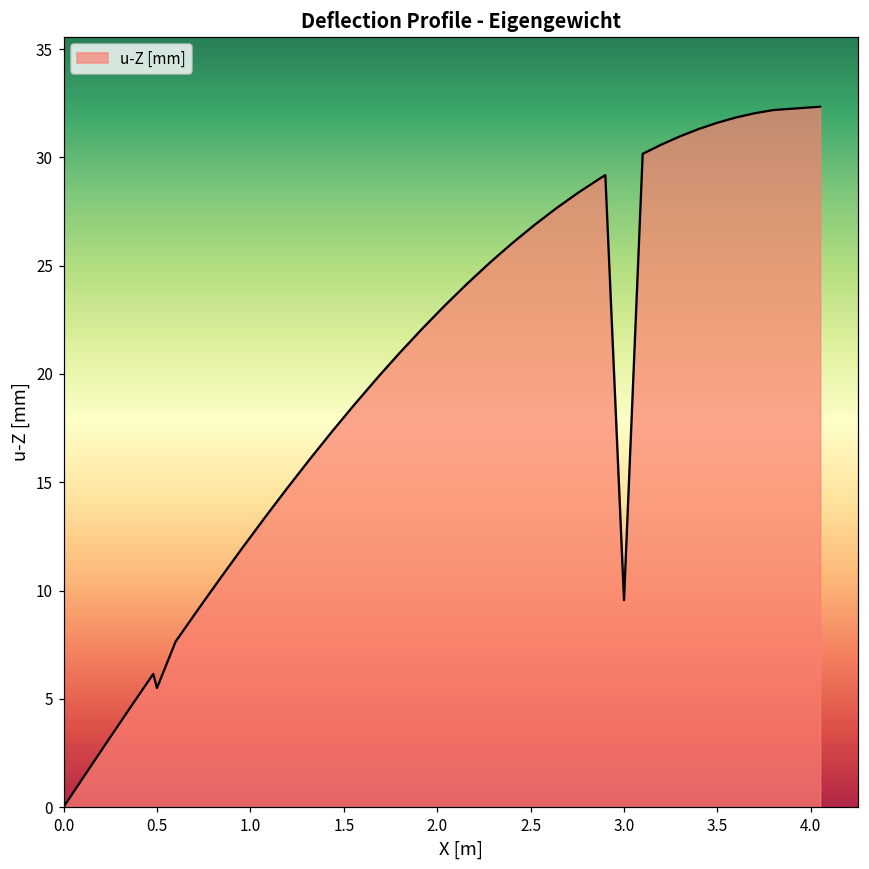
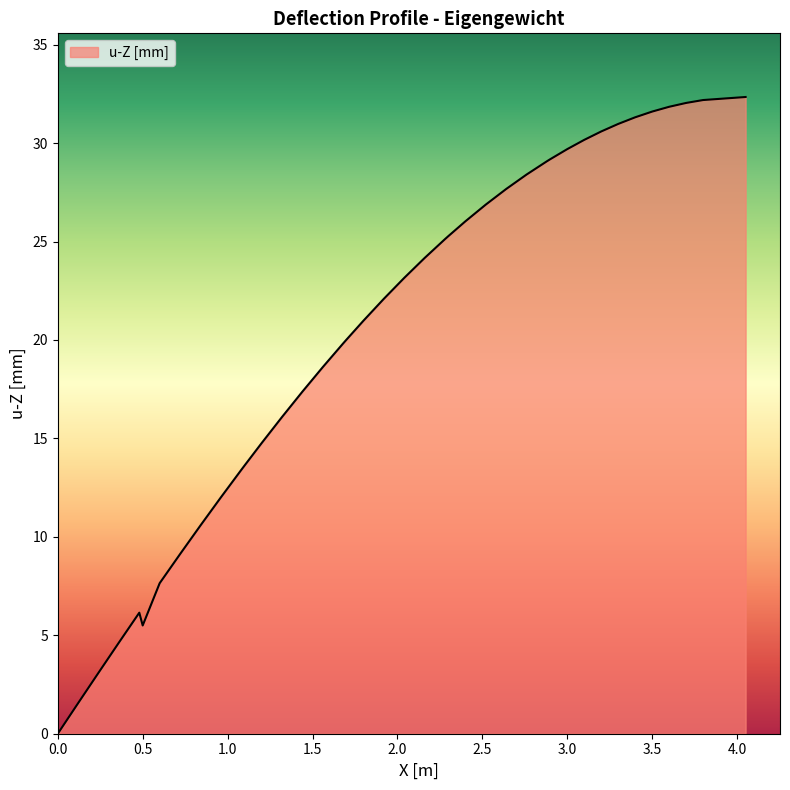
  {
    "0.0": 0.0,
    "0.5": 5.5,
-   "3.0": 9.6,
+   "3.0": 29.7,
    "3.5": 31.6
  }
